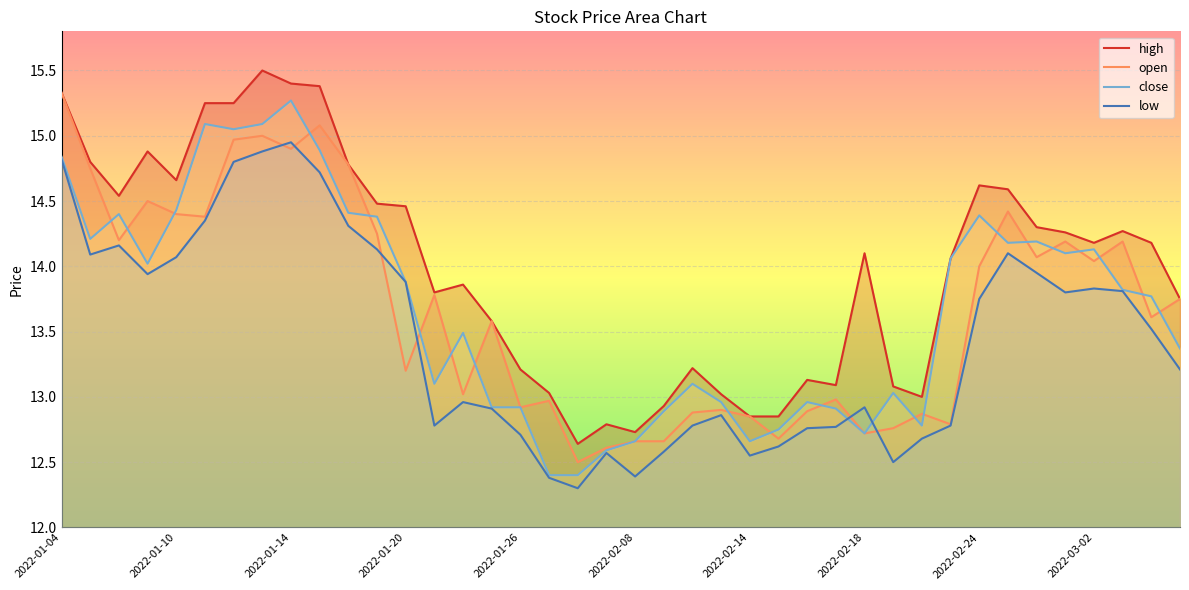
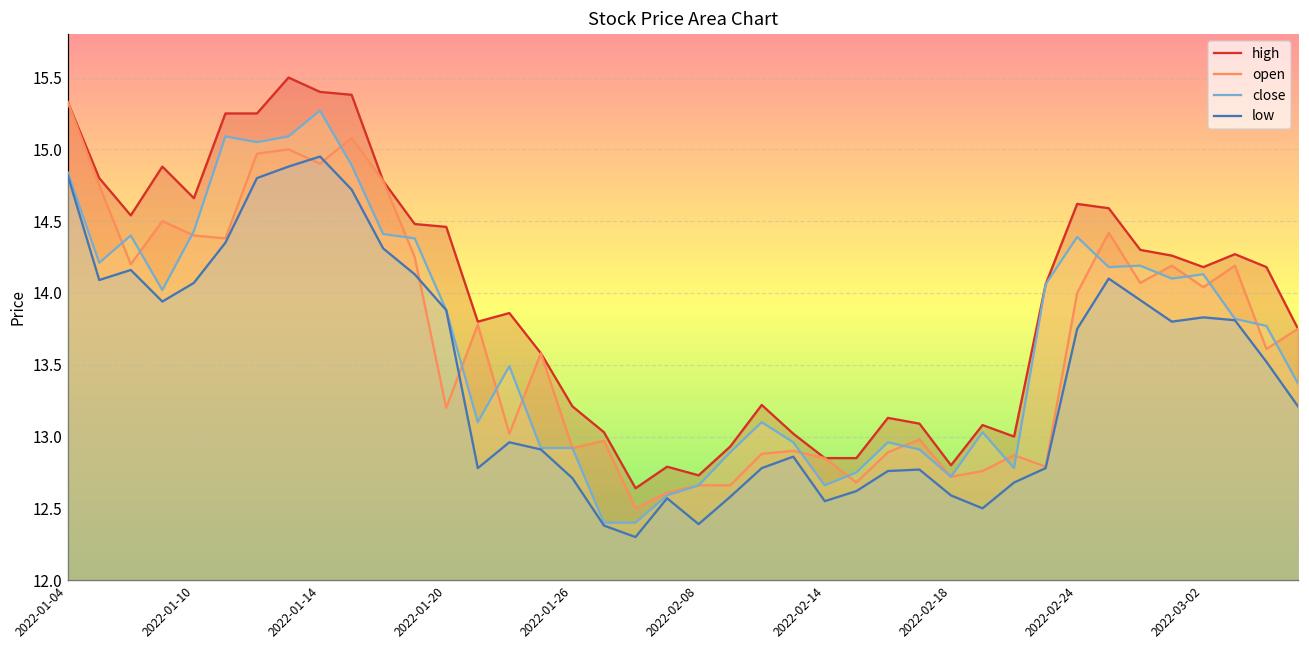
  {
    "high": {
      "2022-01-10": 14.66,
      "2022-01-14": 15.4,
      "2022-01-20": 14.46,
      "2022-01-26": 13.2,
      "2022-02-08": 12.73,
-     "2022-02-18": 14.1,
+     "2022-02-18": 12.8,
      "2022-02-24": 14.62,
      "2022-03-02": 14.18
    },
    "open": {
      "2022-01-10": 14.40,
      "2022-01-14": 14.90,
      "2022-01-20": 13.20,
      "2022-02-24": 14.00,
      "2022-03-02": 14.04
    },
    "close": {
      "2022-01-04": 14.84,
      "2022-01-10": 14.43,
      "2022-01-14": 15.27,
      "2022-02-14": 12.66,
      "2022-02-24": 14.39,
      "2022-03-02": 14.13
    },
    "low": {
      "2022-01-04": 14.82,
      "2022-01-10": 14.07,
      "2022-01-14": 14.95,
      "2022-01-26": 12.71,
      "2022-02-08": 12.39,
      "2022-02-14": 12.55,
-     "2022-02-18": 12.92,
+     "2022-02-18": 12.59,
      "2022-02-24": 13.75,
      "2022-03-02": 13.83
    }
  }
